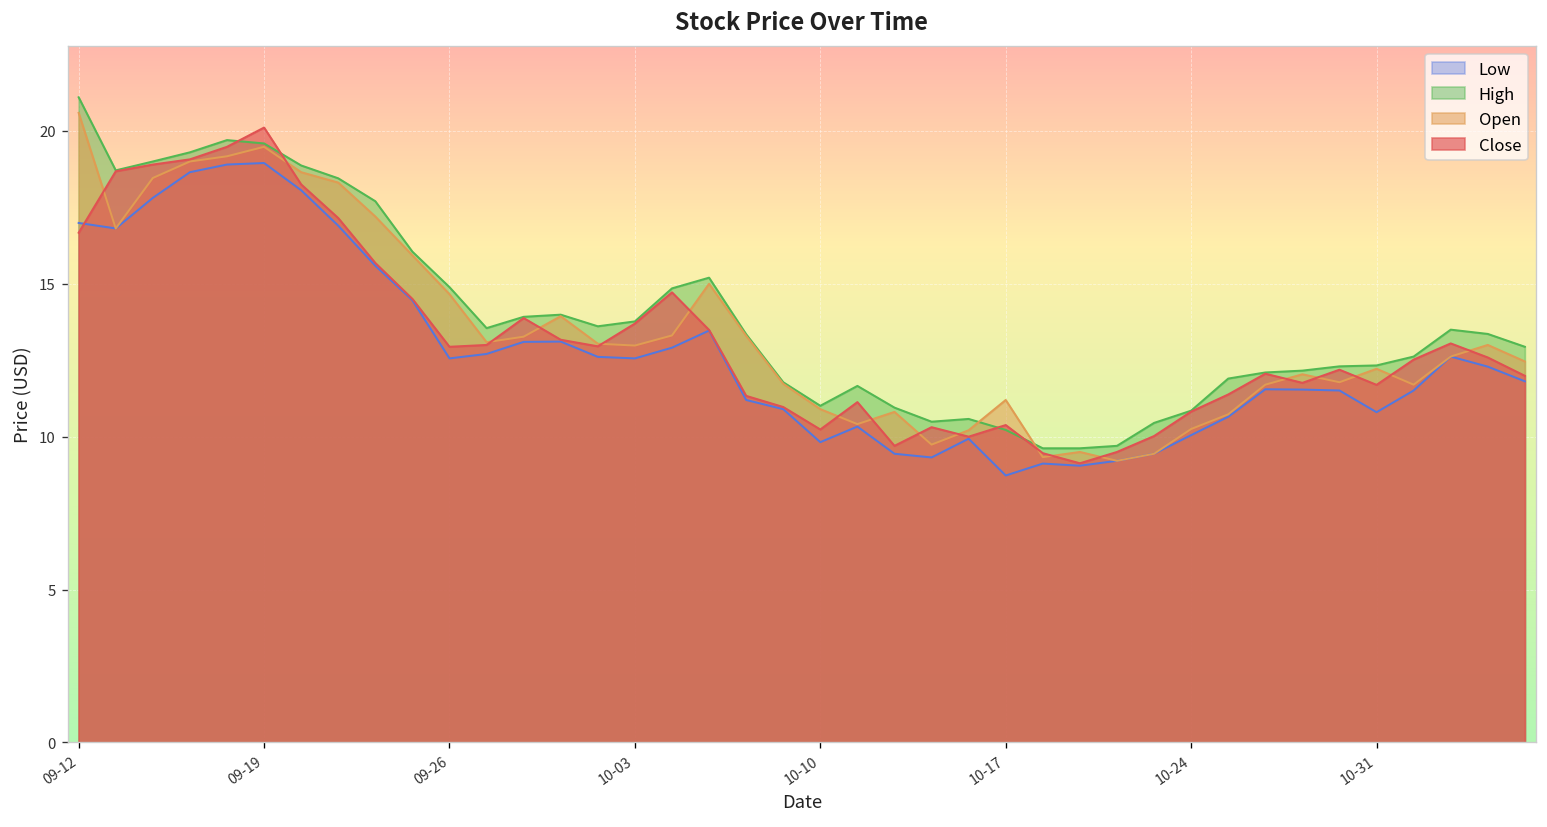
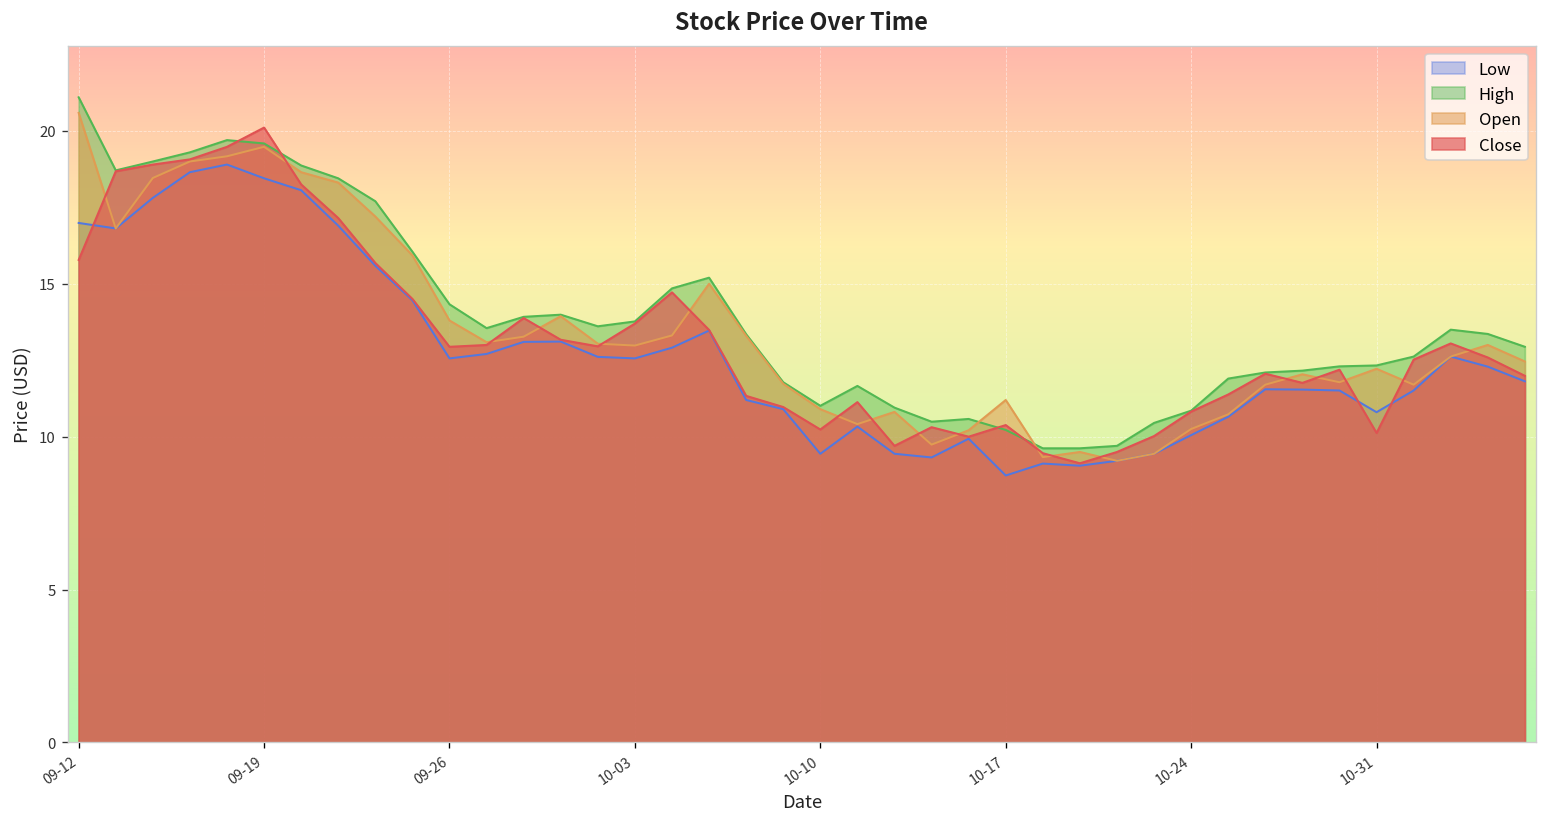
  {
    "Low": {
      "09-12": 17.0,
-     "09-19": 19.0,
+     "09-19": 18.5,
      "09-26": 12.6,
      "10-03": 12.6,
-     "10-10": 9.8,
+     "10-10": 9.4,
      "10-17": 8.7,
      "10-24": 10.1,
      "10-31": 10.8
    },
    "High": {
      "09-12": 21.1,
      "09-19": 19.6,
-     "09-26": 14.9,
+     "09-26": 14.3,
      "10-10": 11.0,
      "10-17": 10.2,
      "10-31": 12.3
    },
    "Open": {
      "09-12": 20.6,
      "09-19": 19.5,
-     "09-26": 14.7,
+     "09-26": 13.8,
      "10-03": 13.0,
      "10-10": 10.9,
      "10-17": 11.2,
      "10-24": 10.3,
      "10-31": 12.2
    },
    "Close": {
-     "09-12": 16.7,
+     "09-12": 15.8,
      "09-19": 20.1,
      "09-26": 12.9,
      "10-10": 10.2,
      "10-17": 10.4,
-     "10-31": 11.7
+     "10-31": 10.1
    }
  }
